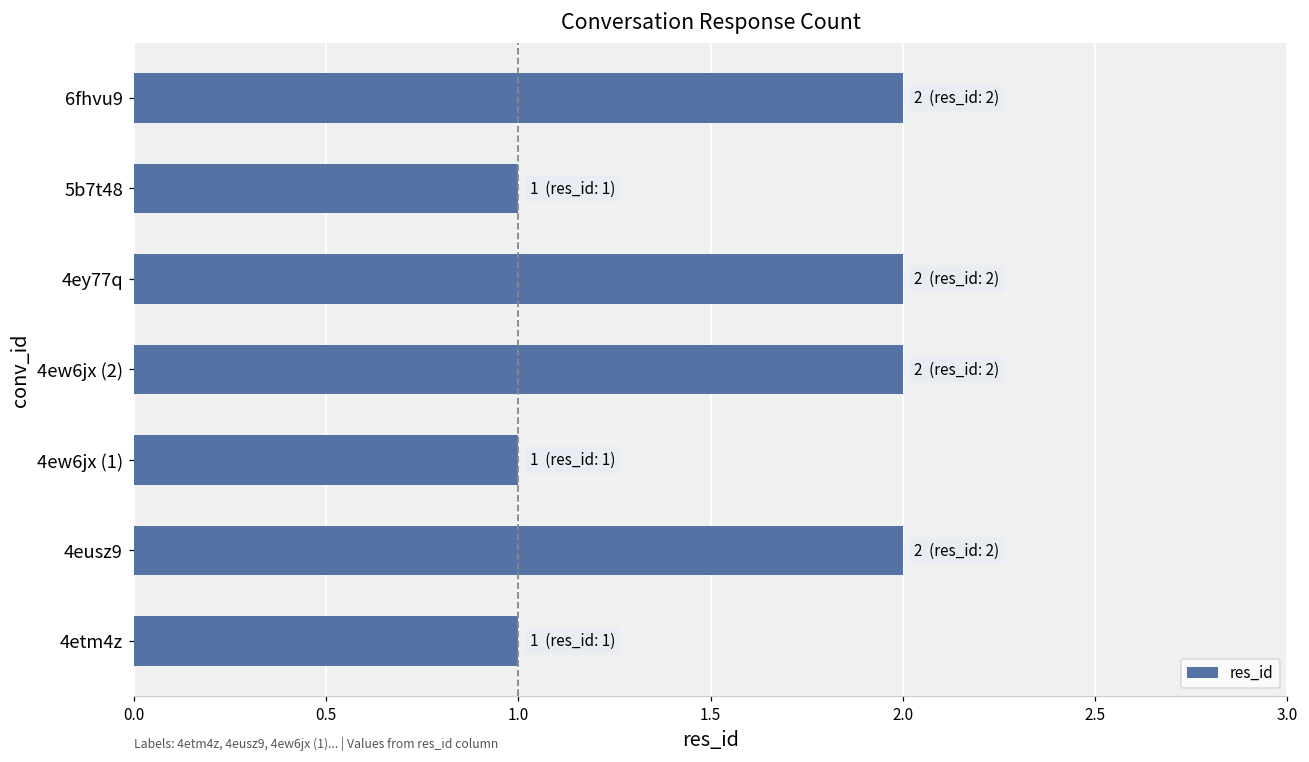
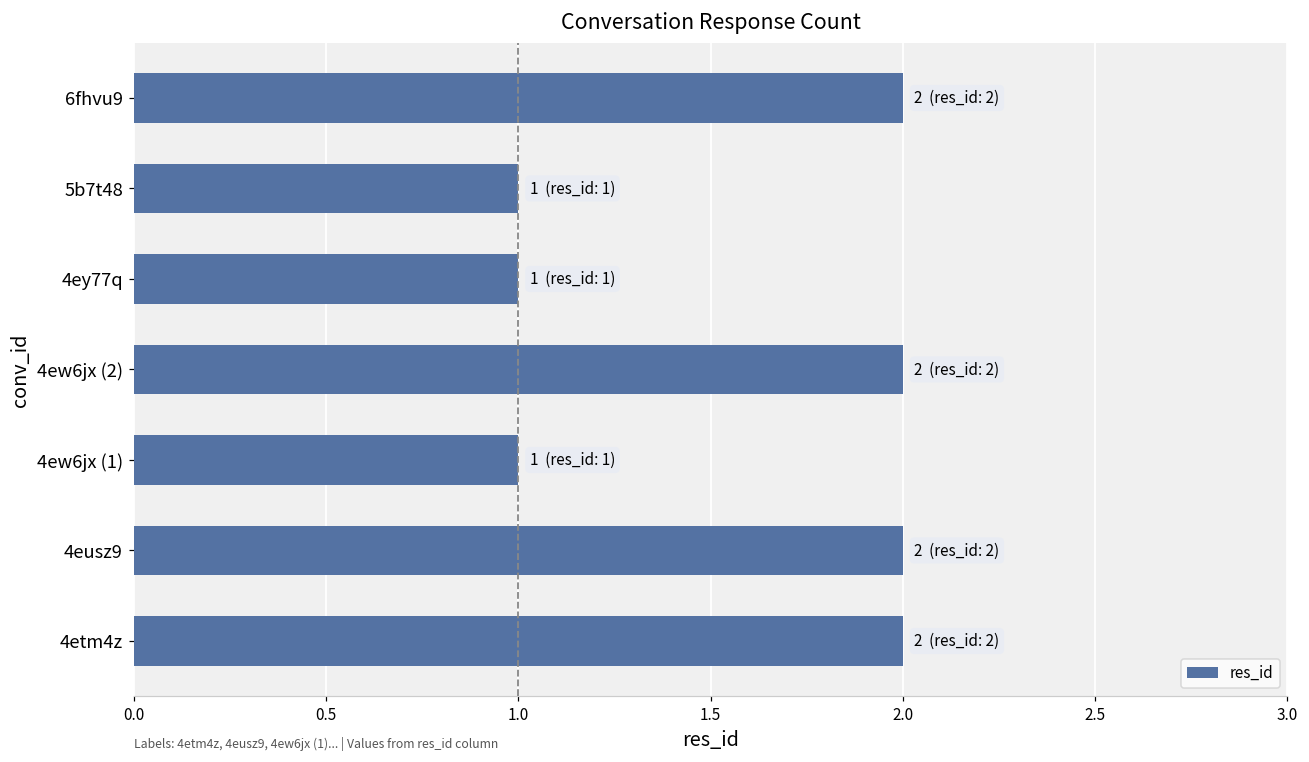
  {
-   "4ey77q": "2 (res_id: 2)",
-   "4etm4z": "1 (res_id: 1)"
+   "4ey77q": "1 (res_id: 1)",
+   "4etm4z": "2 (res_id: 2)"
  }
